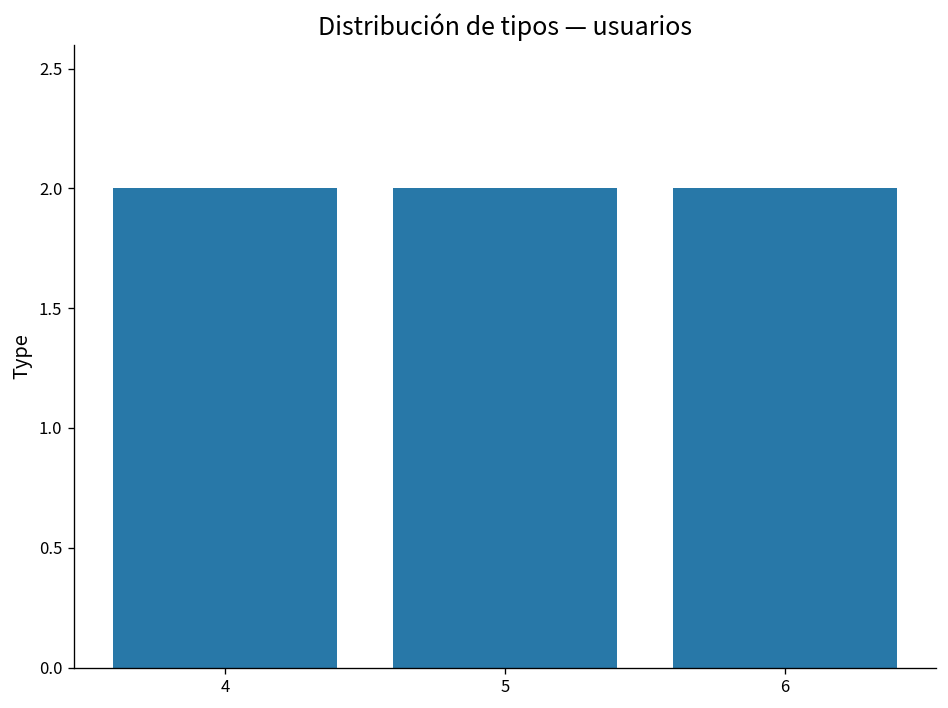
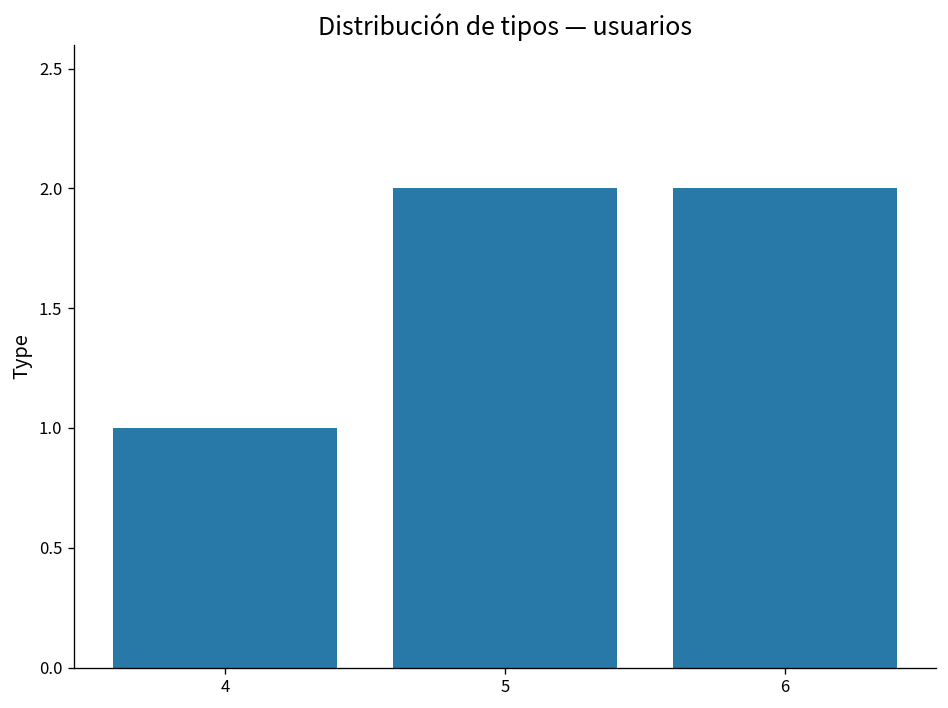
  {
-   "4": 2,
+   "4": 1,
    "5": 2,
    "6": 2
  }
